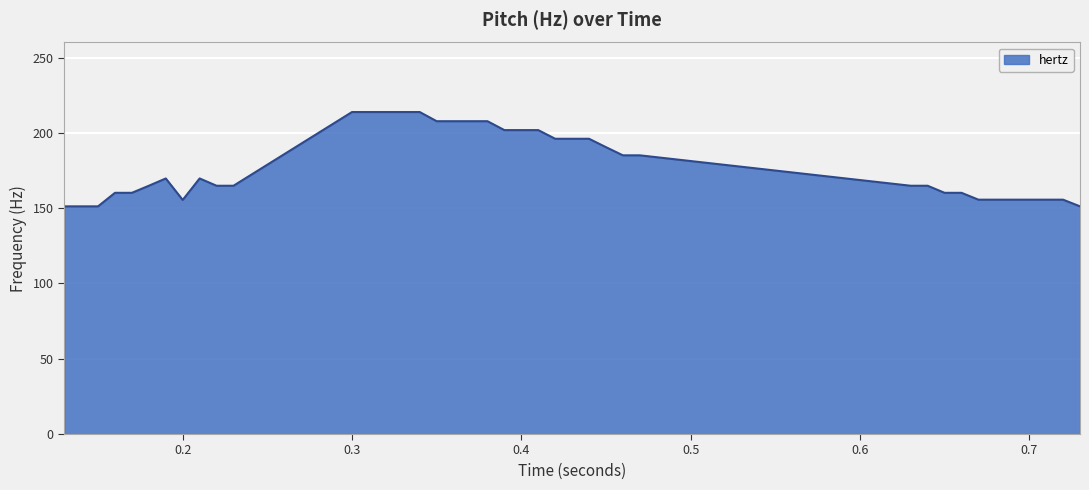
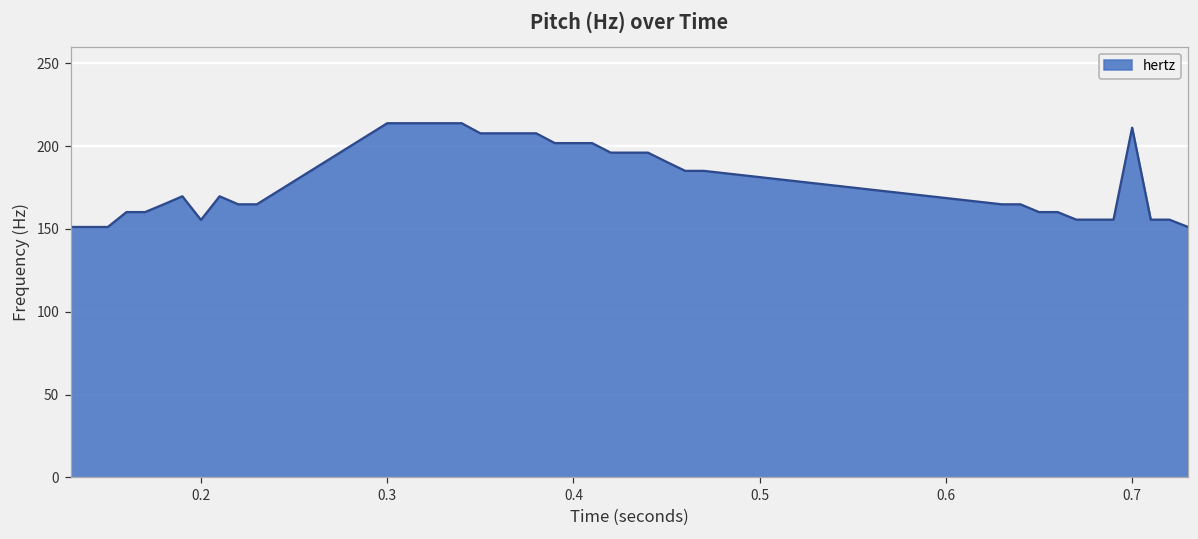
  {
    "0.2": 155,
    "0.3": 214,
    "0.4": 202,
-   "0.7": 156
+   "0.7": 211
  }
